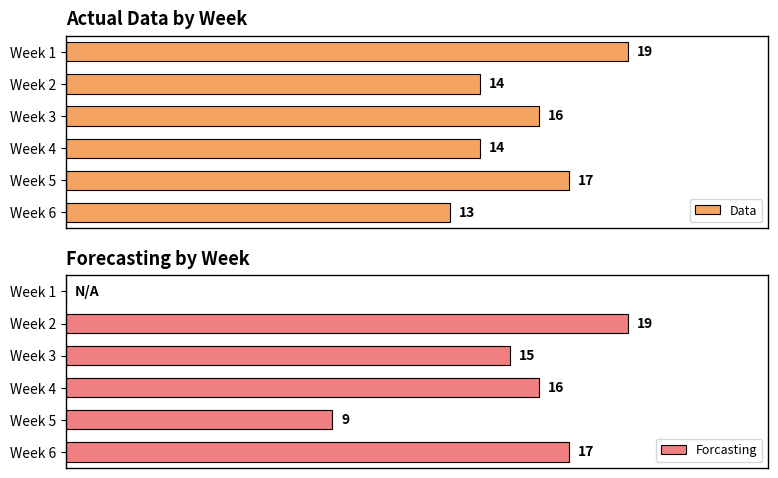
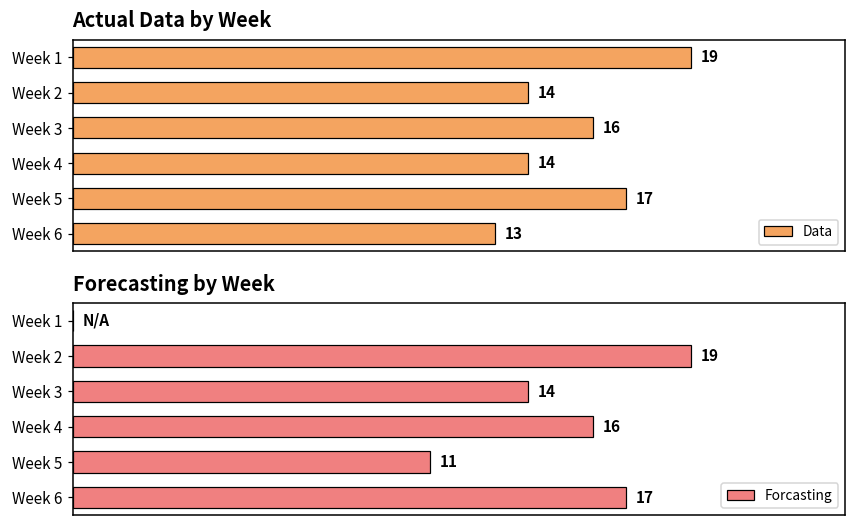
  {
    "Actual Data by Week": {
      "Week 1": 19,
      "Week 2": 14,
      "Week 3": 16,
      "Week 4": 14,
      "Week 5": 17,
      "Week 6": 13
    },
    "Forecasting by Week": {
      "Week 2": 19,
-     "Week 3": 15,
+     "Week 3": 14,
      "Week 4": 16,
-     "Week 5": 9,
+     "Week 5": 11,
      "Week 6": 17
    }
  }
